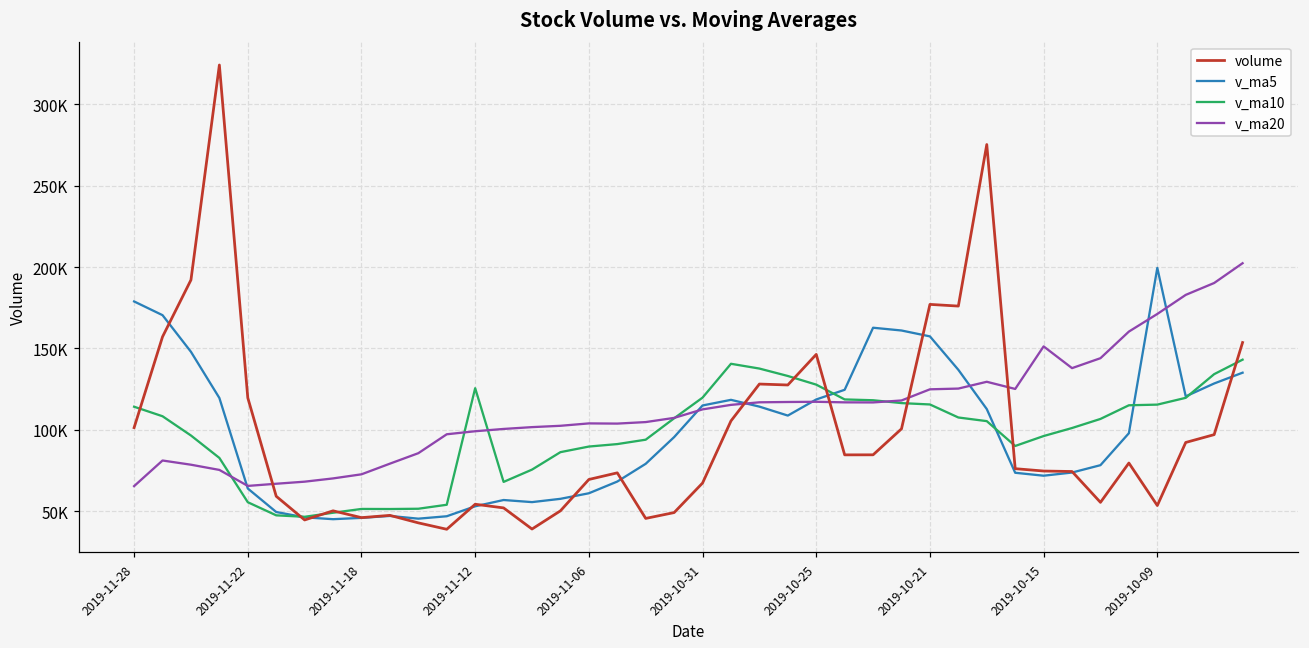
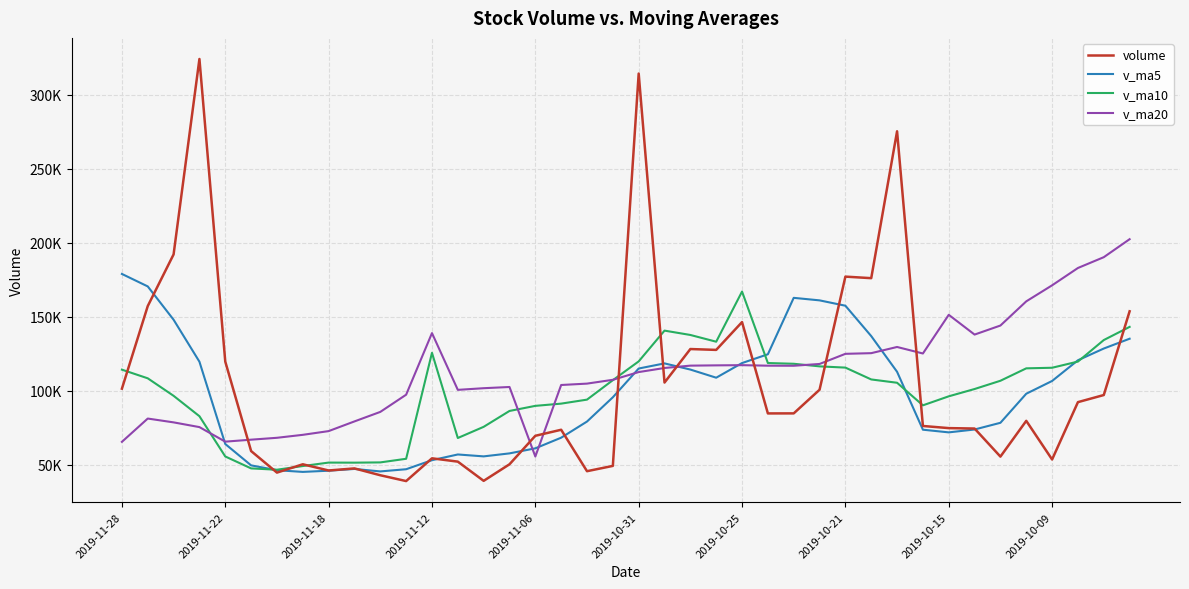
  {
    "volume": {
      "2019-11-28": 101000,
      "2019-11-22": 120000,
      "2019-11-06": 69000,
-     "2019-10-31": 67000,
+     "2019-10-31": 314000,
      "2019-10-25": 146000,
      "2019-10-21": 177000,
      "2019-10-15": 75000,
      "2019-10-09": 53000
    },
    "v_ma5": {
      "2019-11-28": 179000,
      "2019-11-06": 61000,
      "2019-10-31": 115000,
      "2019-10-21": 157000,
      "2019-10-15": 72000,
-     "2019-10-09": 199000
+     "2019-10-09": 107000
    },
    "v_ma10": {
      "2019-11-28": 114000,
      "2019-11-22": 55000,
      "2019-11-18": 51000,
      "2019-11-12": 126000,
      "2019-11-06": 90000,
      "2019-10-31": 120000,
-     "2019-10-25": 128000,
+     "2019-10-25": 167000,
      "2019-10-21": 116000,
      "2019-10-15": 96000,
      "2019-10-09": 115000
    },
    "v_ma20": {
      "2019-11-28": 65000,
      "2019-11-18": 73000,
-     "2019-11-12": 99000,
-     "2019-11-06": 104000,
+     "2019-11-12": 139000,
+     "2019-11-06": 55000,
      "2019-10-31": 113000,
      "2019-10-21": 125000,
      "2019-10-15": 151000,
      "2019-10-09": 171000
    }
  }
